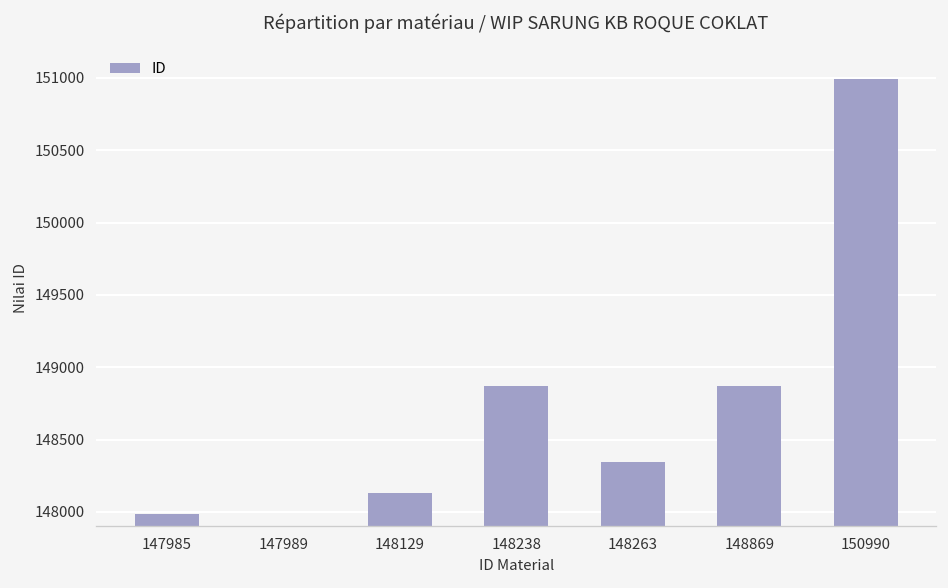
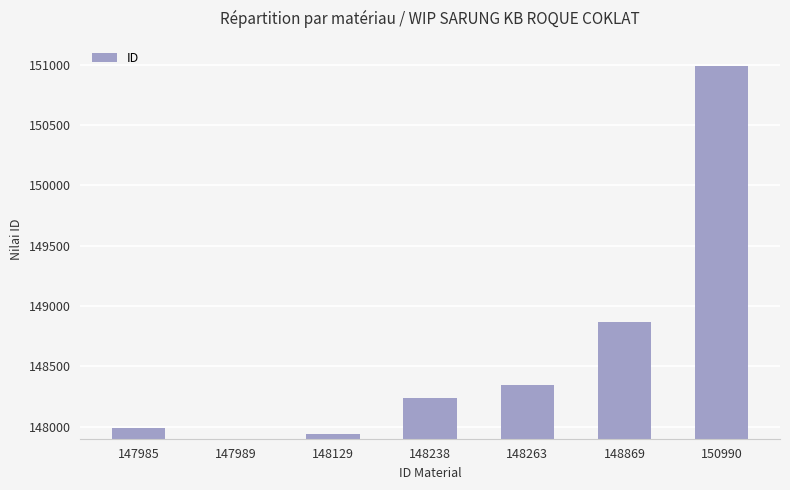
  {
    "147985": 147990,
-   "148129": 148130,
-   "148238": 148870,
+   "148129": 147940,
+   "148238": 148240,
    "148263": 148350,
    "148869": 148870,
    "150990": 150990
  }
